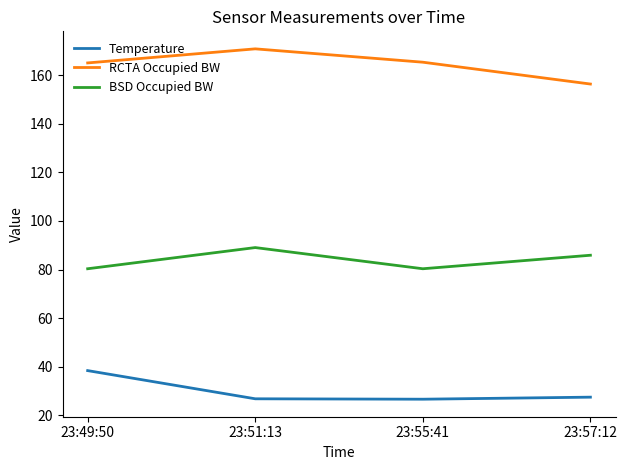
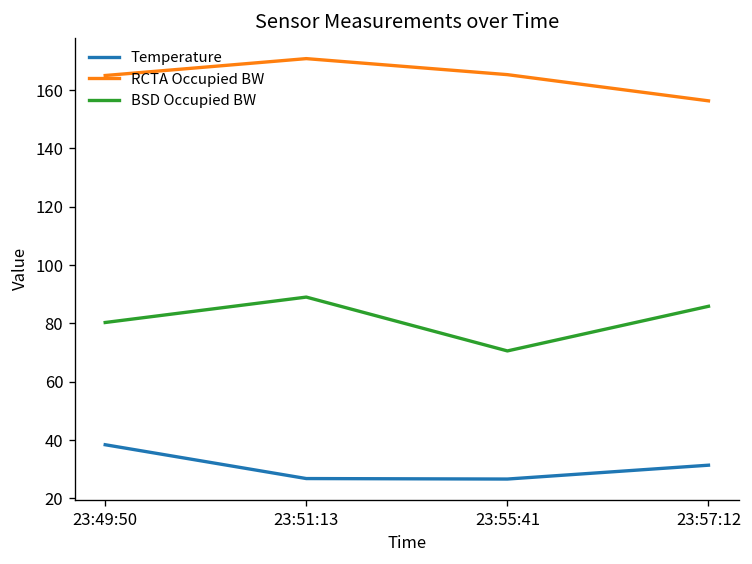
  {
    "Temperature": {
      "23:49:50": 38,
      "23:51:13": 27,
      "23:55:41": 27,
-     "23:57:12": 28
+     "23:57:12": 31
    },
    "RCTA Occupied BW": {
      "23:49:50": 165,
      "23:51:13": 171,
      "23:55:41": 165,
      "23:57:12": 156
    },
    "BSD Occupied BW": {
      "23:49:50": 80,
      "23:51:13": 89,
-     "23:55:41": 80,
+     "23:55:41": 71,
      "23:57:12": 86
    }
  }
